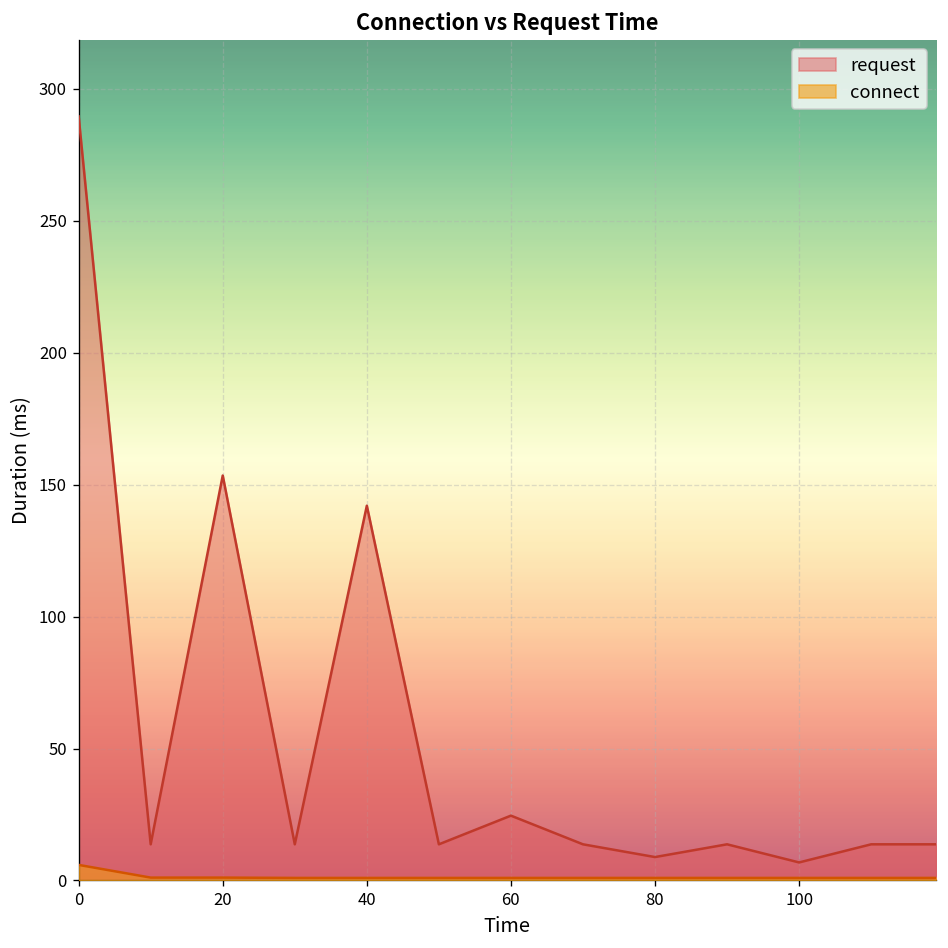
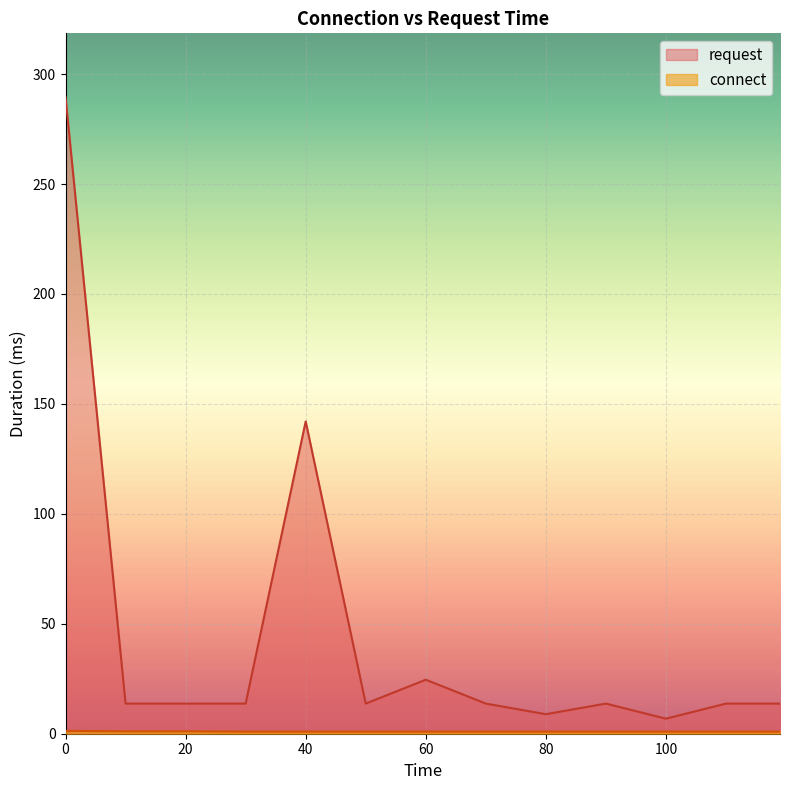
  {
    "request": {
      "0": 290,
-     "20": 153,
+     "20": 14,
      "40": 142,
      "60": 25,
      "80": 9,
      "100": 7
    },
    "connect": {
-     "0": 6,
+     "0": 1,
      "20": 1,
      "40": 1,
      "60": 1,
      "80": 1,
      "100": 1
    }
  }
